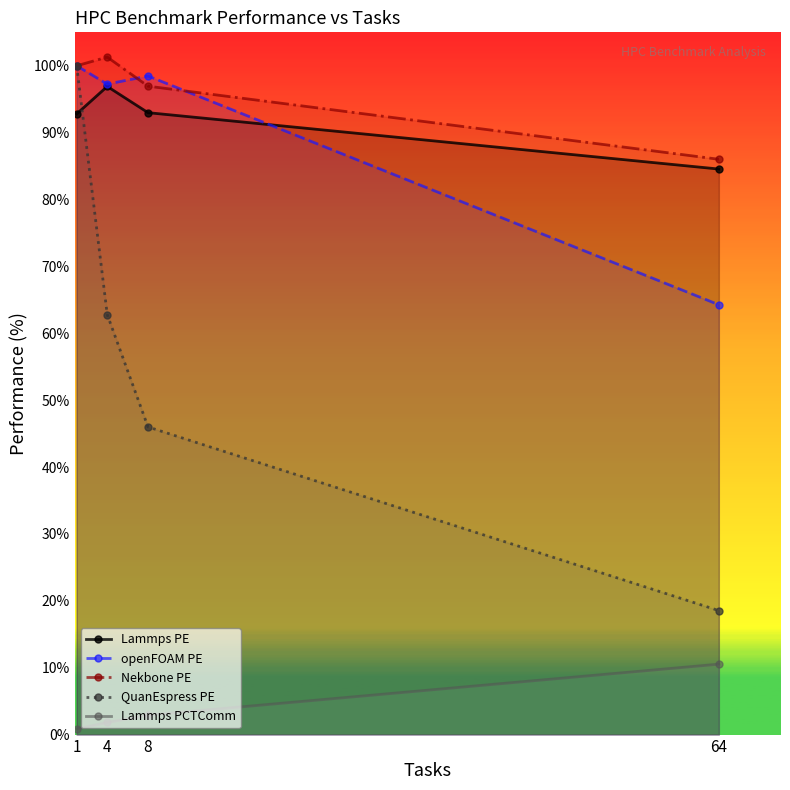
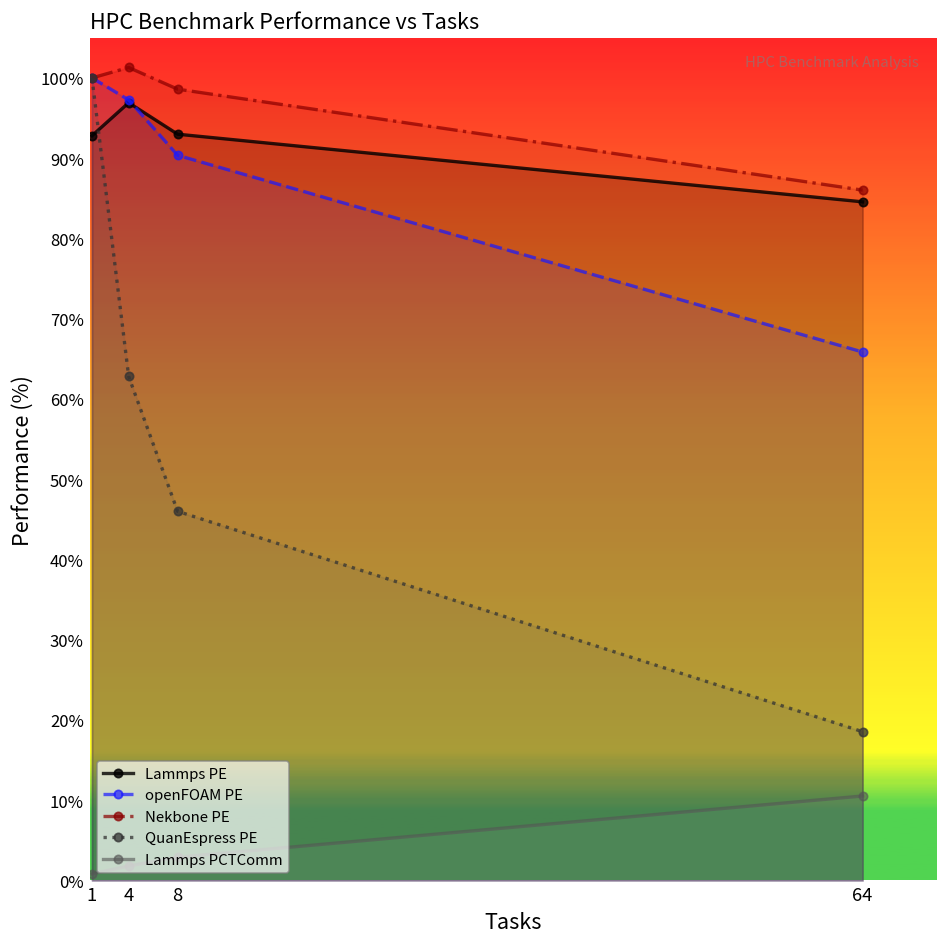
  {
    "Lammps PE": {
      "1": "93%",
      "8": "93%",
      "64": "85%"
    },
    "openFOAM PE": {
-     "8": "98%",
-     "64": "64%"
+     "8": "90%",
+     "64": "66%"
    },
    "Nekbone PE": {
      "4": "101%",
-     "8": "97%",
+     "8": "99%",
      "64": "86%"
    }
  }
